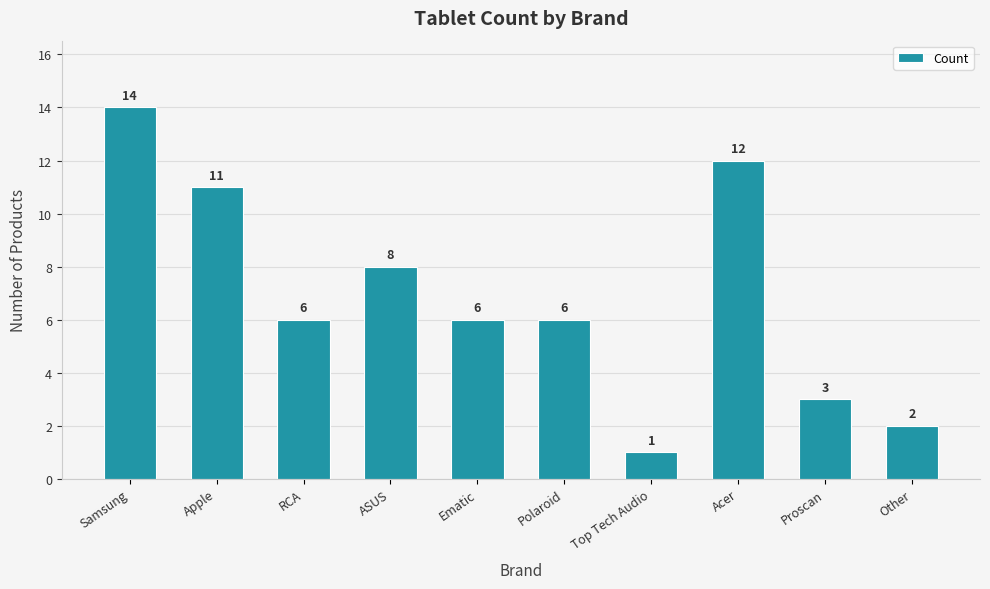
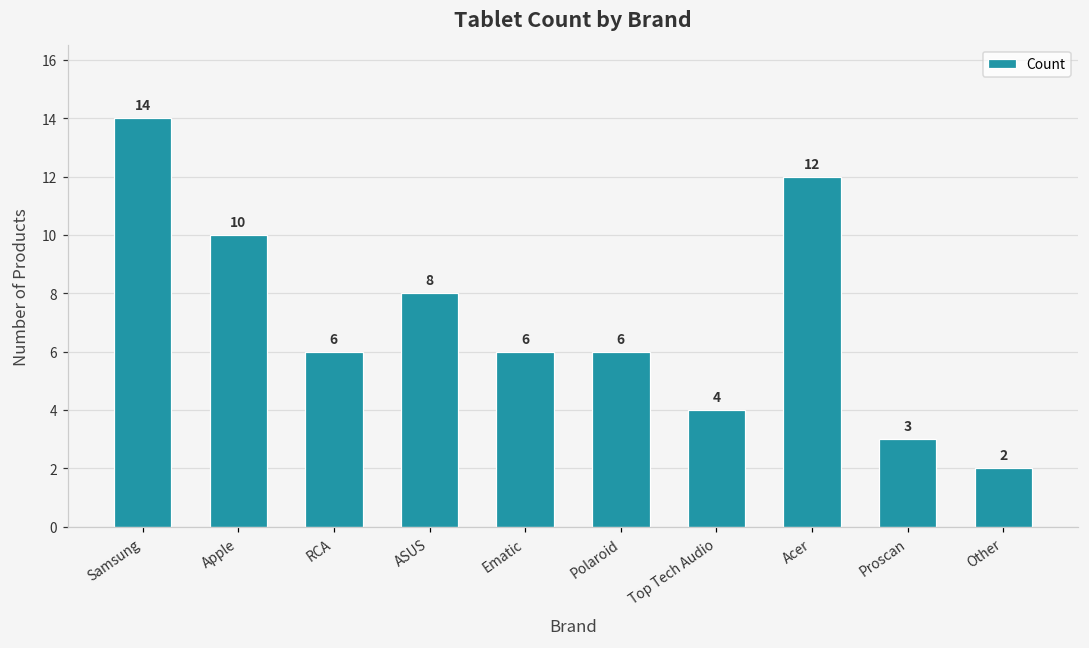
  {
    "Samsung": 14,
-   "Apple": 11,
+   "Apple": 10,
    "RCA": 6,
    "ASUS": 8,
    "Ematic": 6,
    "Polaroid": 6,
-   "Top Tech Audio": 1,
+   "Top Tech Audio": 4,
    "Acer": 12,
    "Proscan": 3,
    "Other": 2
  }
